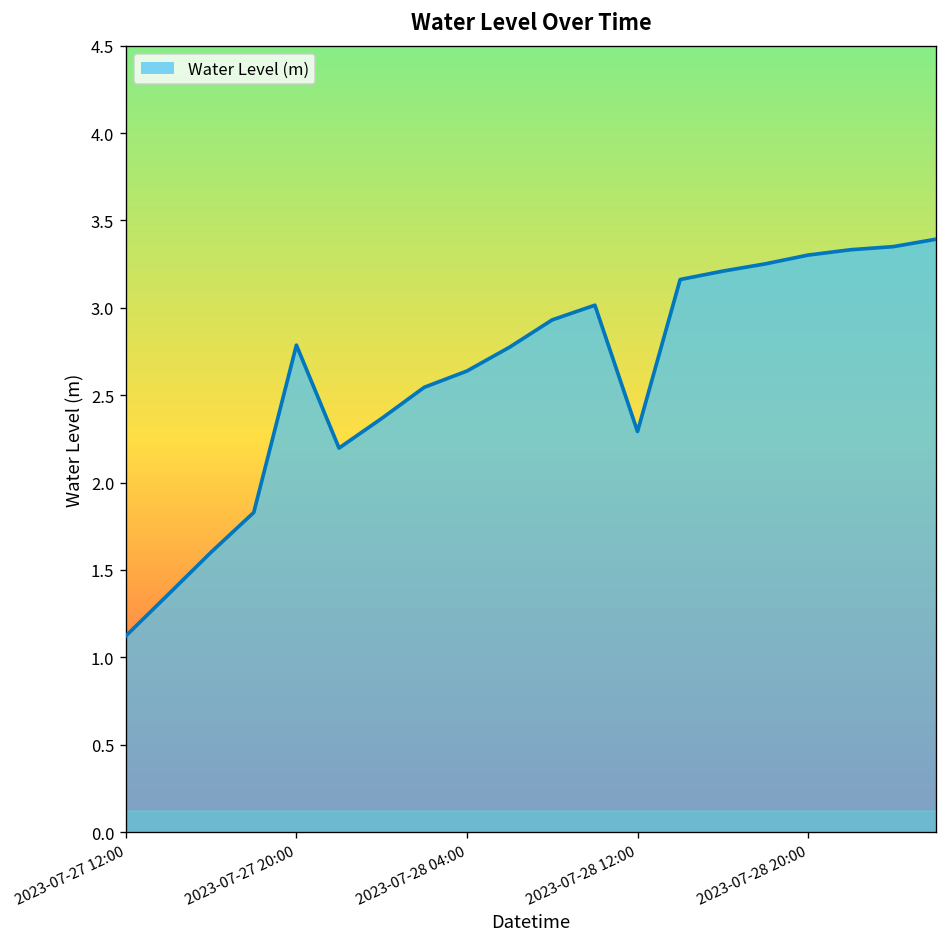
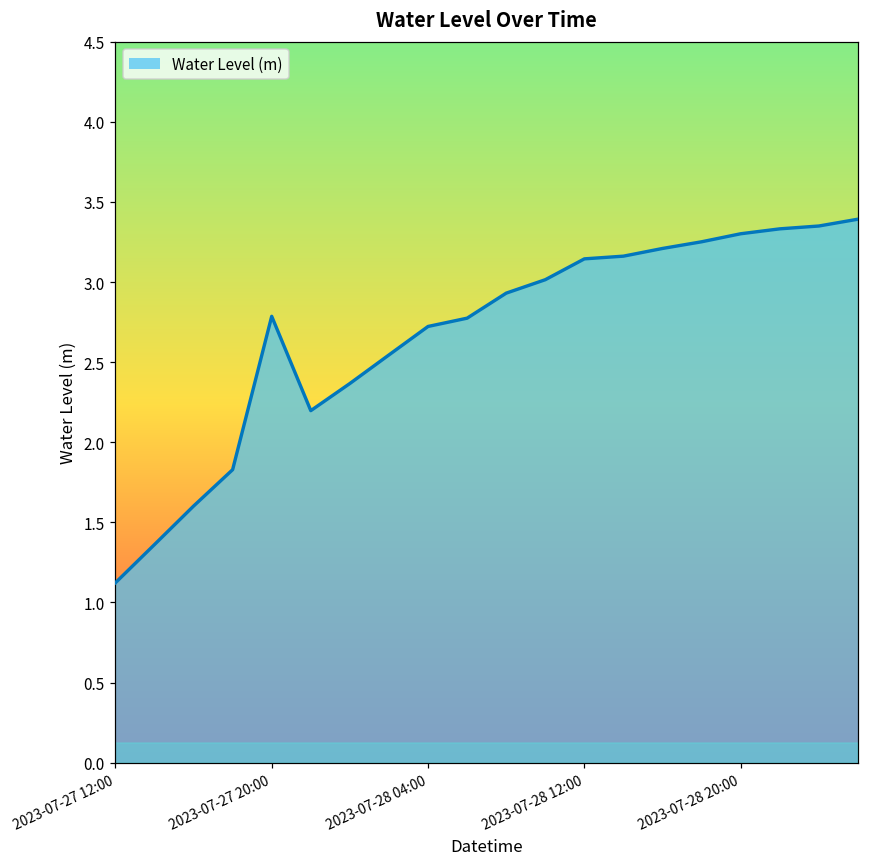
  {
    "2023-07-27 12:00": 1.12,
    "2023-07-27 20:00": 2.79,
-   "2023-07-28 04:00": 2.64,
-   "2023-07-28 12:00": 2.29,
+   "2023-07-28 04:00": 2.72,
+   "2023-07-28 12:00": 3.14,
    "2023-07-28 20:00": 3.30
  }
